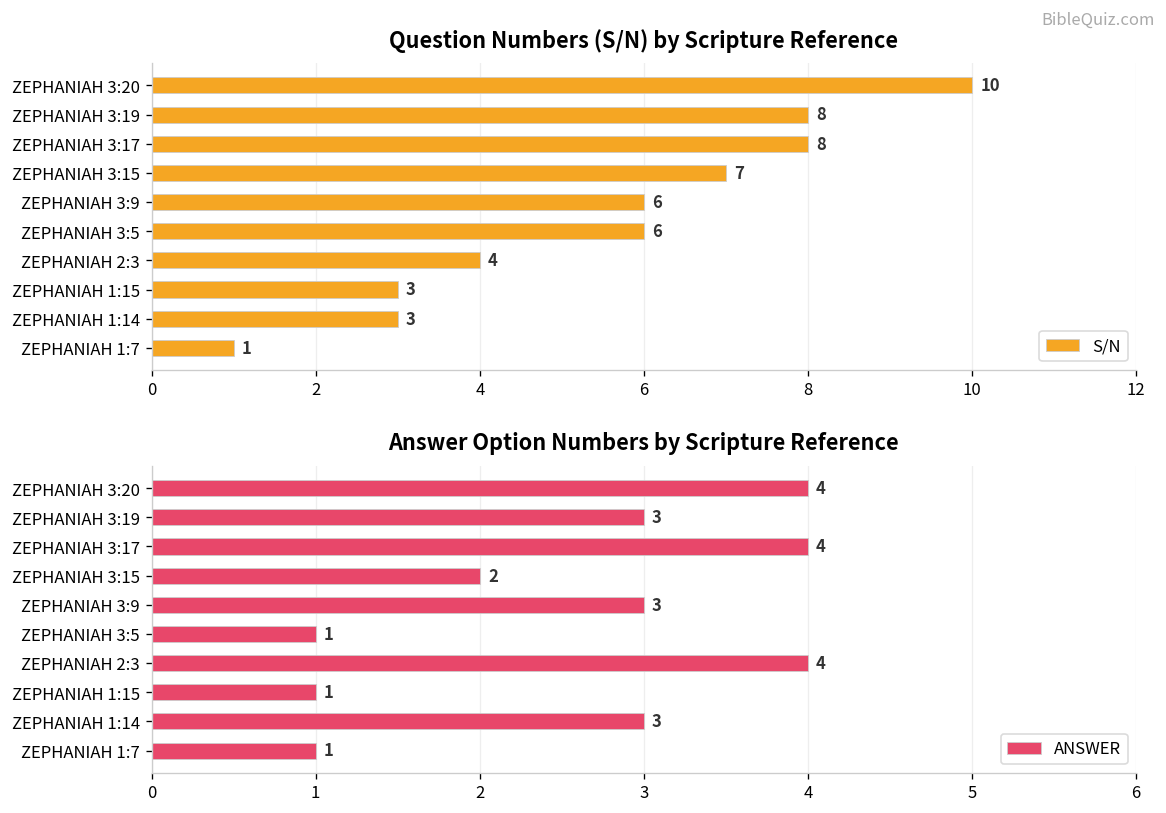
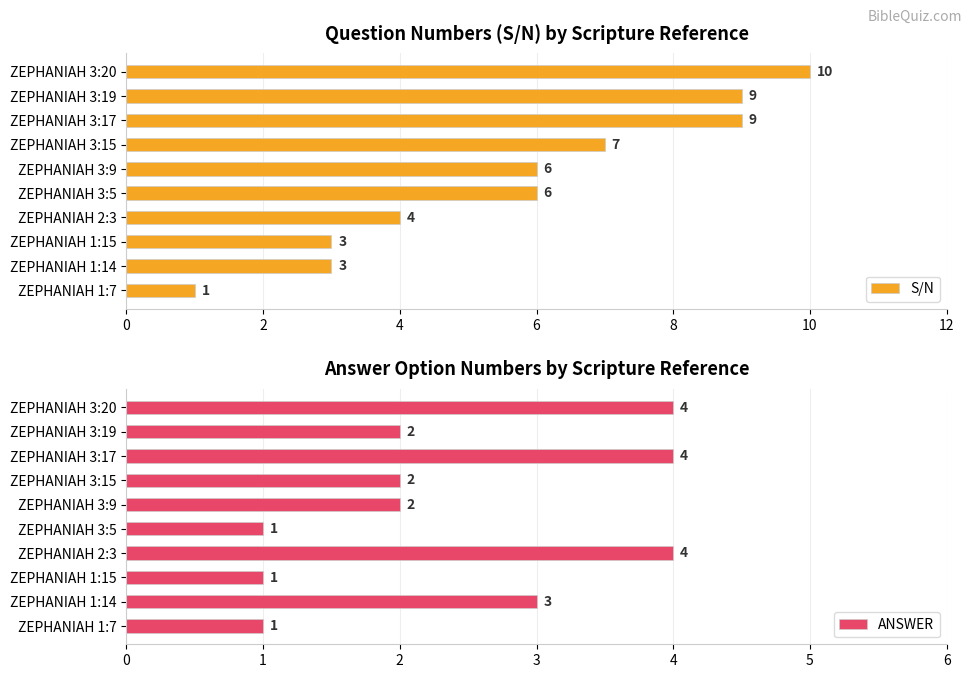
  {
    "Question Numbers (S/N) by Scripture Reference": {
      "ZEPHANIAH 3:20": 10,
-     "ZEPHANIAH 3:19": 8,
-     "ZEPHANIAH 3:17": 8,
+     "ZEPHANIAH 3:19": 9,
+     "ZEPHANIAH 3:17": 9,
      "ZEPHANIAH 3:15": 7,
      "ZEPHANIAH 3:9": 6,
      "ZEPHANIAH 3:5": 6,
      "ZEPHANIAH 2:3": 4,
      "ZEPHANIAH 1:15": 3,
      "ZEPHANIAH 1:14": 3,
      "ZEPHANIAH 1:7": 1
    },
    "Answer Option Numbers by Scripture Reference": {
      "ZEPHANIAH 3:20": 4,
-     "ZEPHANIAH 3:19": 3,
+     "ZEPHANIAH 3:19": 2,
      "ZEPHANIAH 3:17": 4,
      "ZEPHANIAH 3:15": 2,
-     "ZEPHANIAH 3:9": 3,
+     "ZEPHANIAH 3:9": 2,
      "ZEPHANIAH 3:5": 1,
      "ZEPHANIAH 2:3": 4,
      "ZEPHANIAH 1:15": 1,
      "ZEPHANIAH 1:14": 3,
      "ZEPHANIAH 1:7": 1
    }
  }
